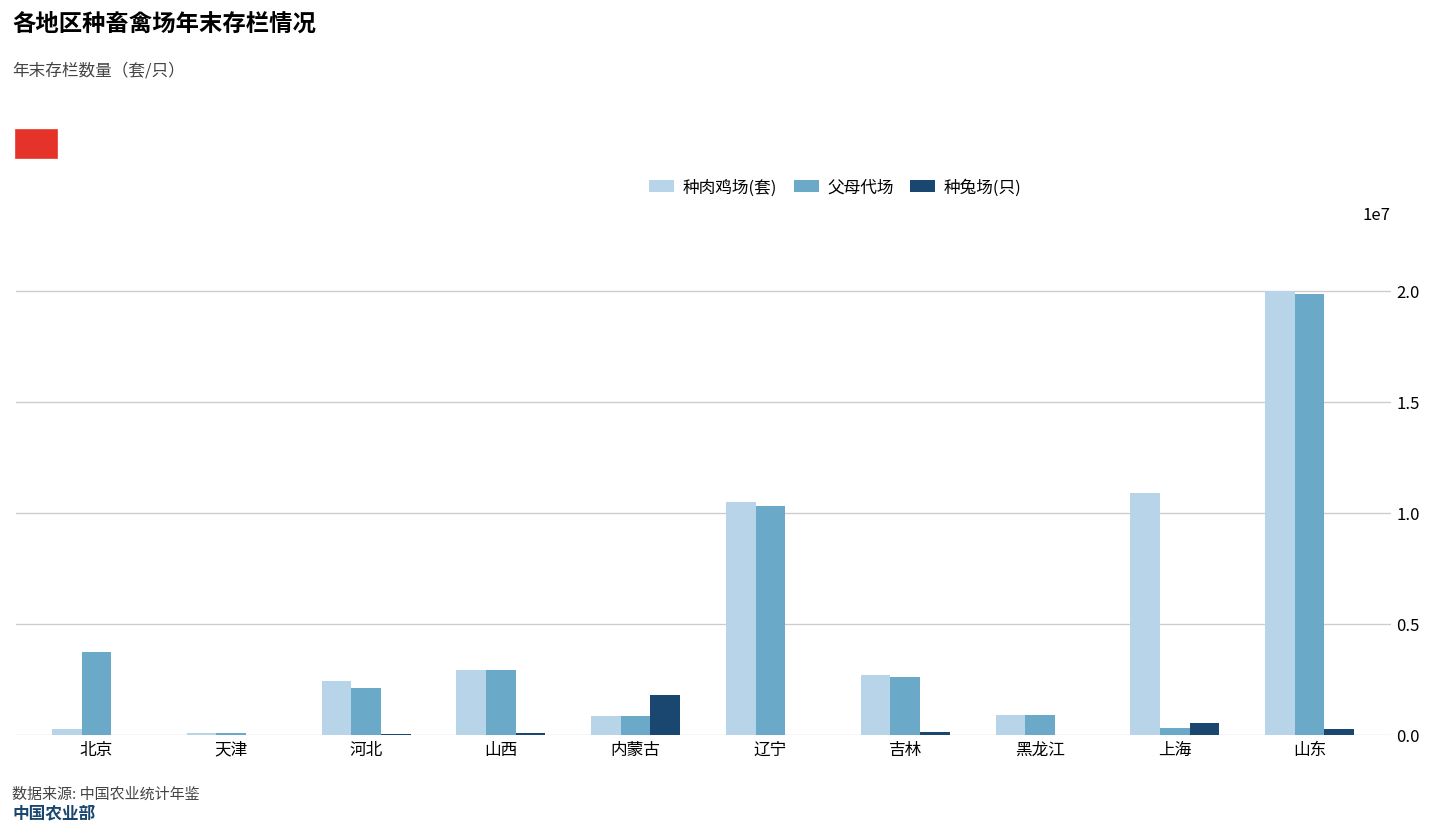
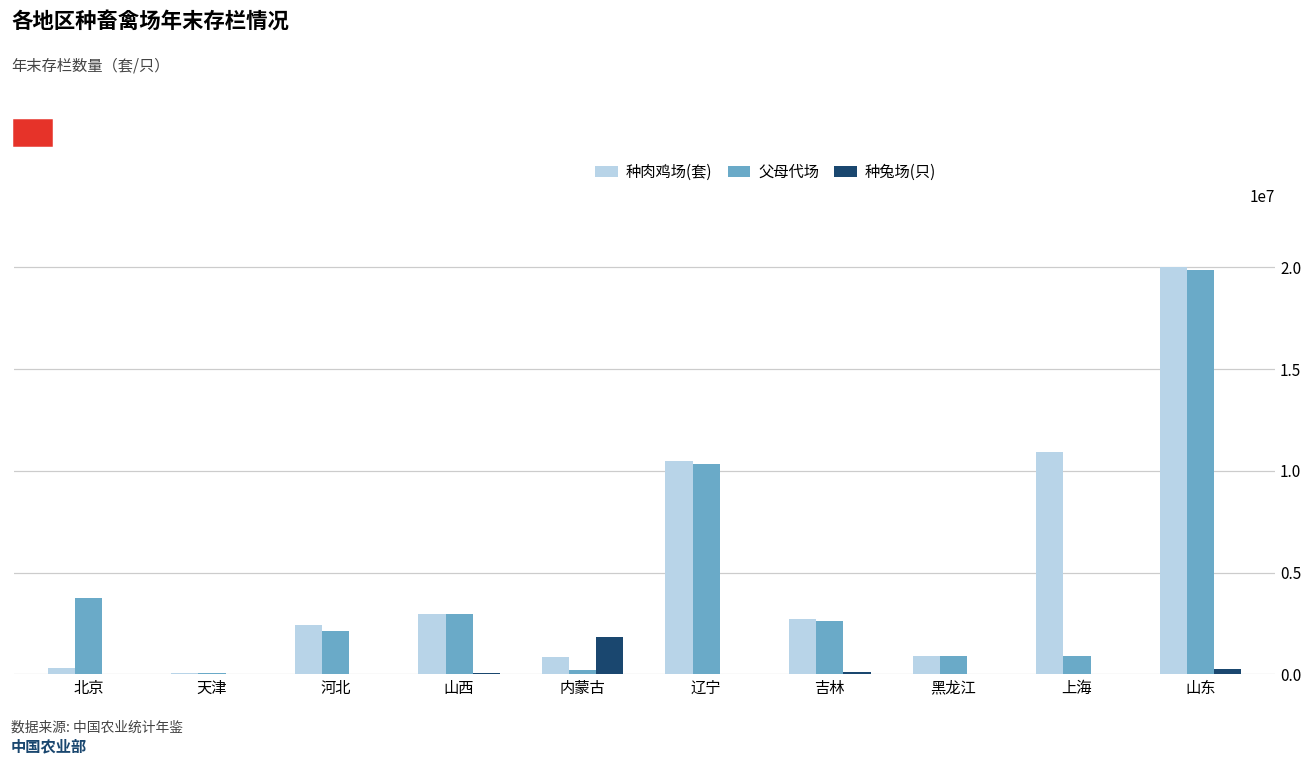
  {
    "种肉鸡场(套)": {
      "北京": 300000,
      "河北": 2400000,
      "山西": 3000000,
      "内蒙古": 900000,
      "辽宁": 10500000,
      "吉林": 2700000,
      "黑龙江": 900000,
      "上海": 10900000,
      "山东": 20000000
    },
    "父母代场": {
      "北京": 3800000,
      "河北": 2100000,
      "山西": 3000000,
-     "内蒙古": 900000,
+     "内蒙古": 200000,
      "辽宁": 10300000,
      "吉林": 2600000,
      "黑龙江": 900000,
-     "上海": 300000,
+     "上海": 900000,
      "山东": 19900000
    },
    "种兔场(只)": {
      "北京": 0,
      "内蒙古": 1800000,
-     "上海": 600000,
+     "上海": 0,
      "山东": 300000
    }
  }
